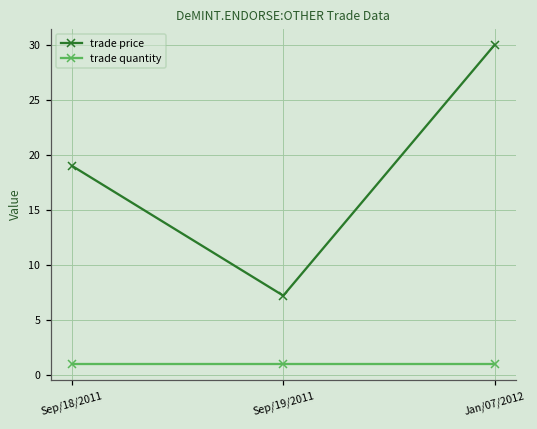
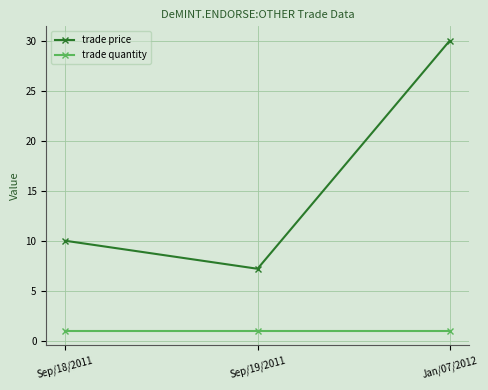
  {
    "trade price": {
-     "Sep/18/2011": 19,
+     "Sep/18/2011": 10,
      "Sep/19/2011": 7,
      "Jan/07/2012": 30
    },
    "trade quantity": {
      "Sep/18/2011": 1,
      "Sep/19/2011": 1,
      "Jan/07/2012": 1
    }
  }
